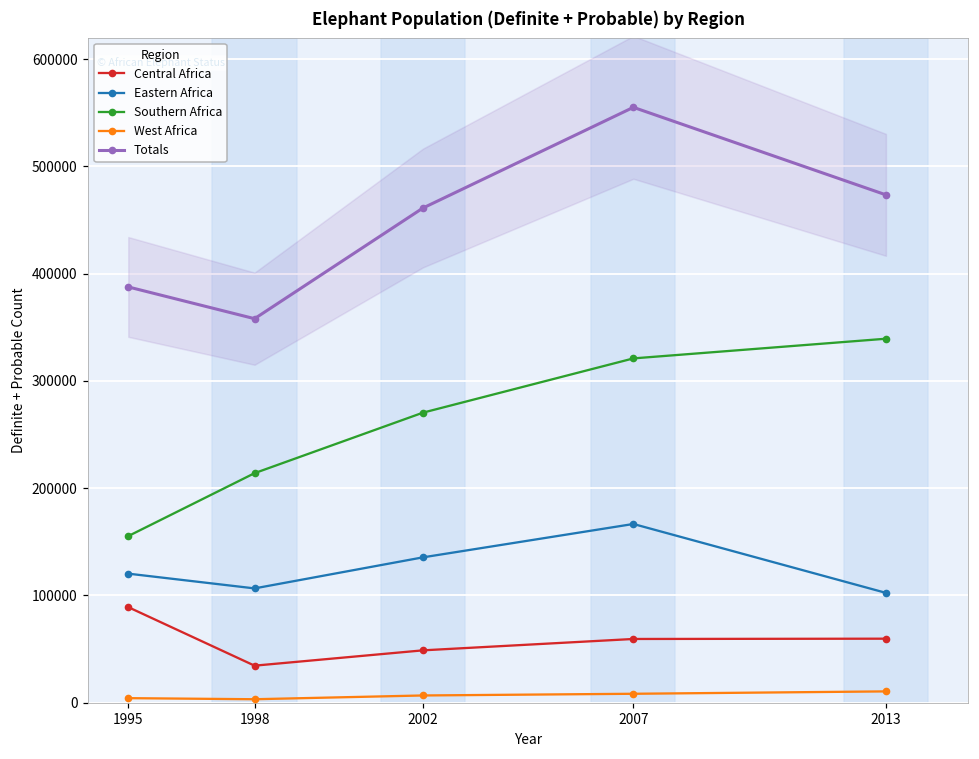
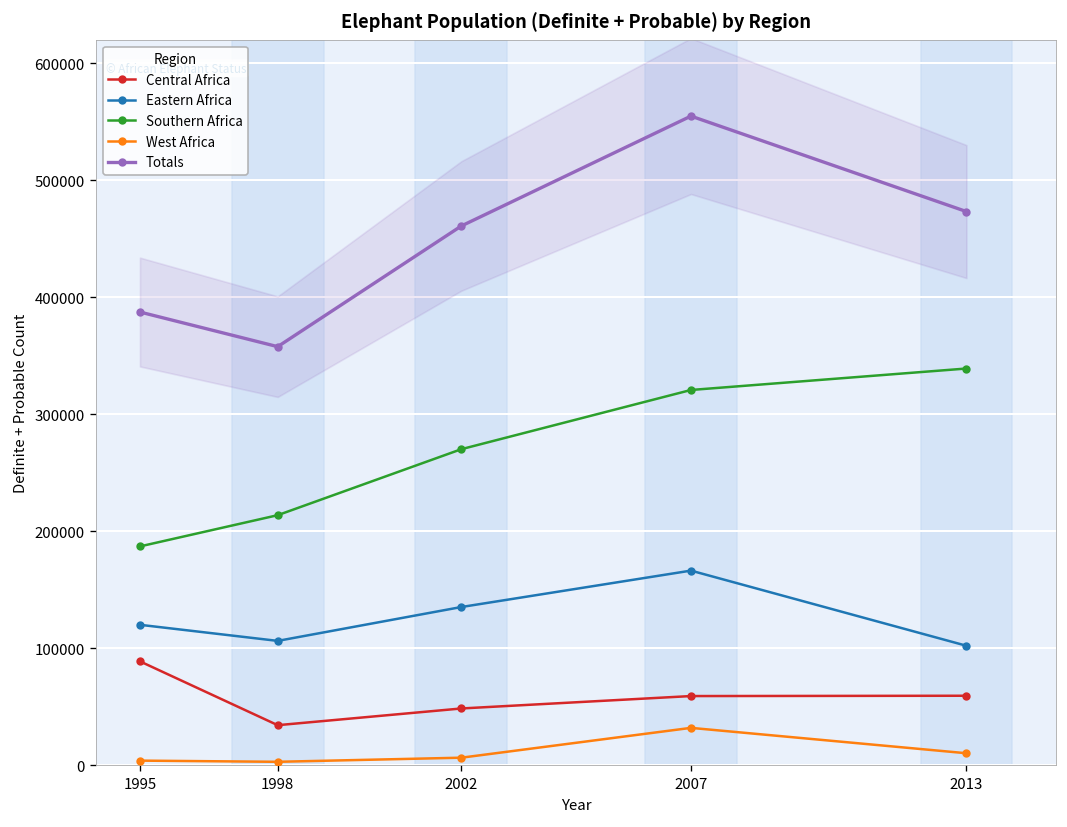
  {
    "Central Africa": {
      "1995": 90000,
      "1998": 30000,
      "2002": 50000,
      "2007": 60000,
      "2013": 60000
    },
    "Eastern Africa": {
      "1995": 120000,
      "1998": 110000,
      "2002": 140000,
      "2007": 170000,
      "2013": 100000
    },
    "Southern Africa": {
-     "1995": 160000,
+     "1995": 190000,
      "1998": 210000,
      "2002": 270000,
      "2007": 320000,
      "2013": 340000
    },
    "West Africa": {
      "1995": 0,
      "1998": 0,
      "2002": 10000,
-     "2007": 10000,
+     "2007": 30000,
      "2013": 10000
    }
  }
